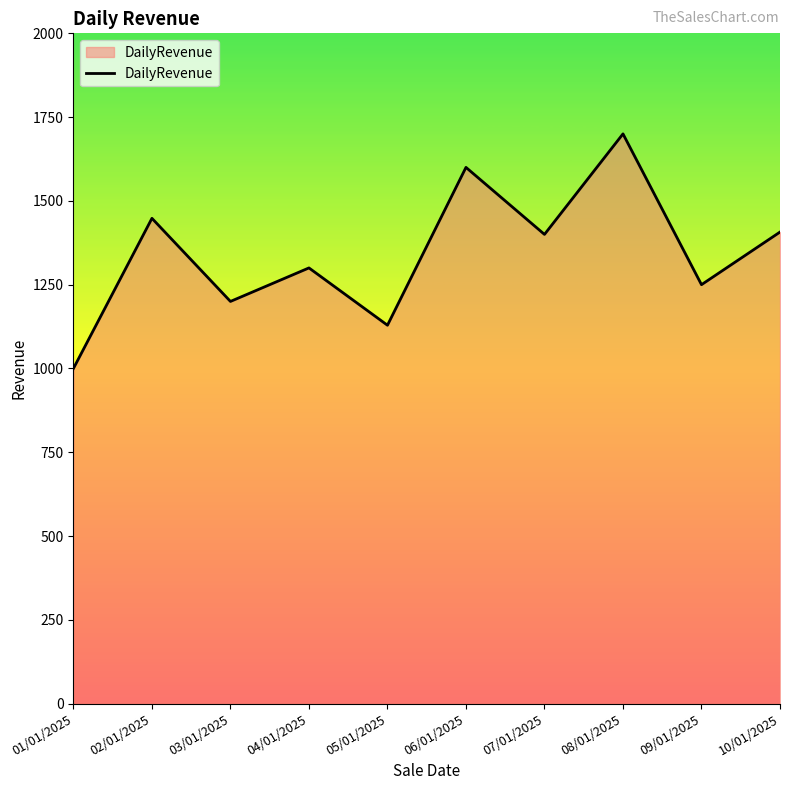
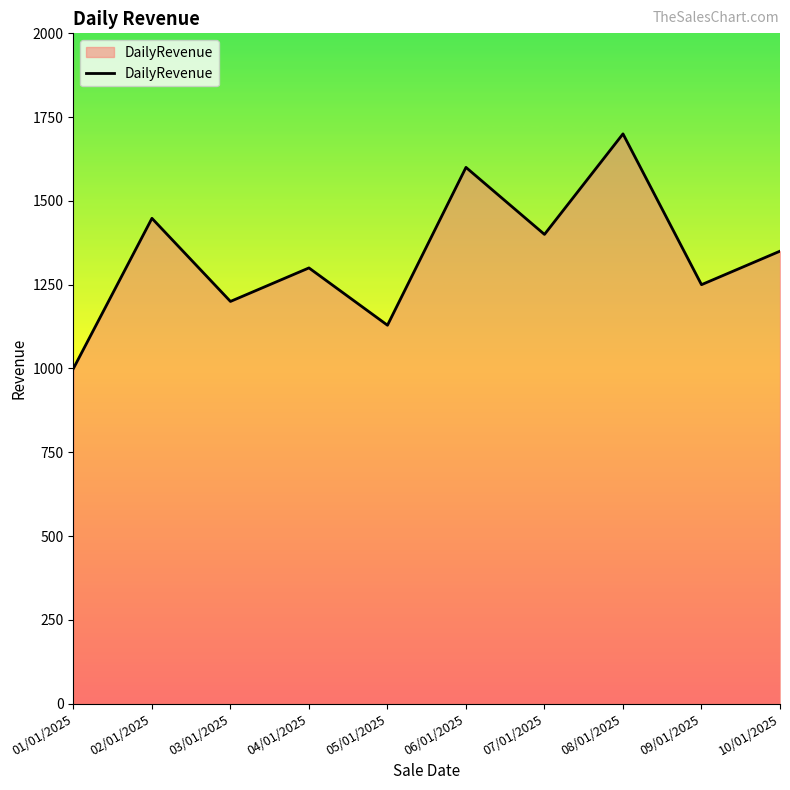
  {
    "01/01/2025": 1000,
    "02/01/2025": 1450,
    "03/01/2025": 1200,
    "04/01/2025": 1300,
    "05/01/2025": 1130,
    "06/01/2025": 1600,
    "07/01/2025": 1400,
    "08/01/2025": 1700,
    "09/01/2025": 1250,
-   "10/01/2025": 1410
+   "10/01/2025": 1350
  }
